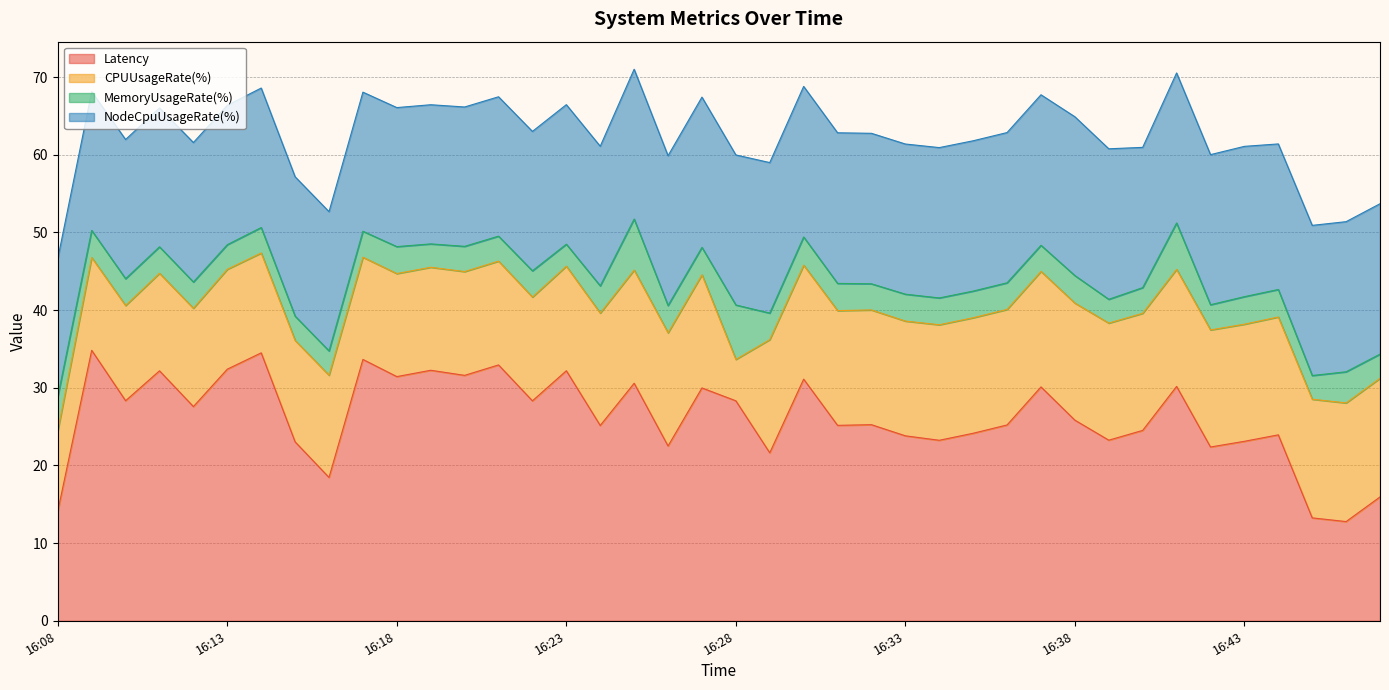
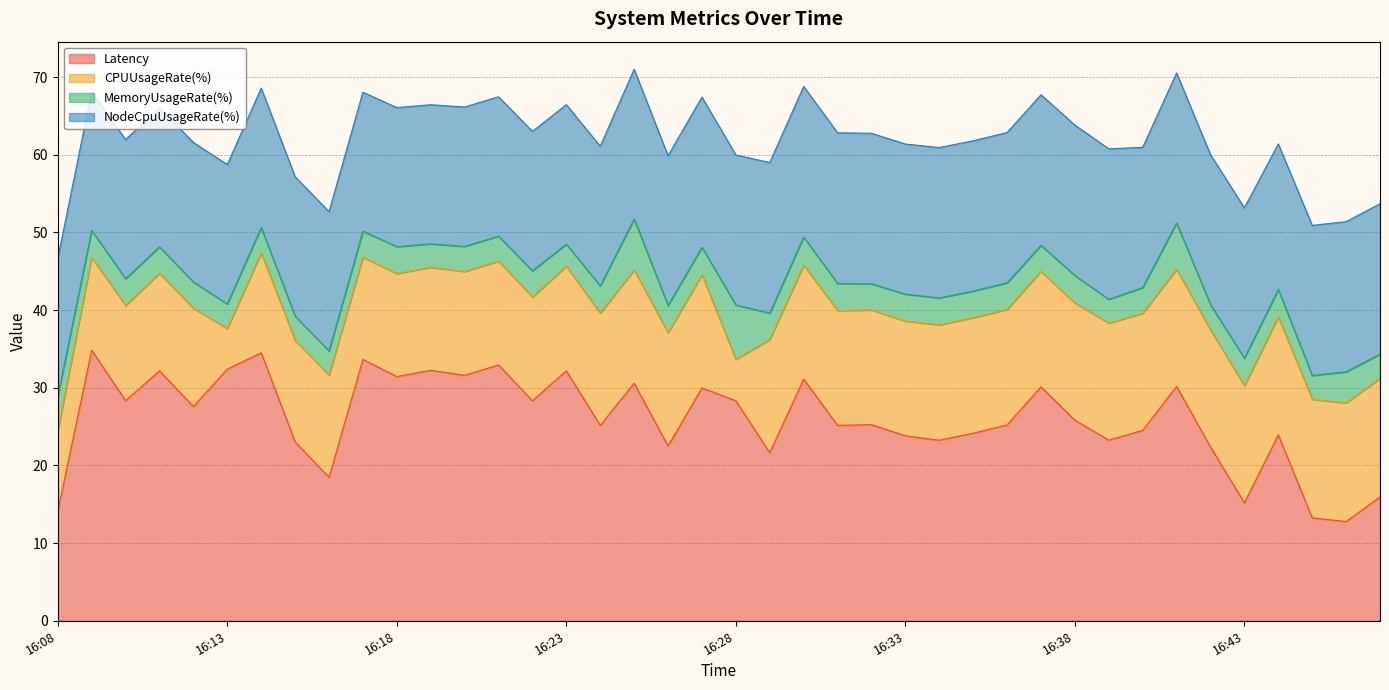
  {
    "Latency": {
      "16:08": 14,
      "16:13": 32,
      "16:18": 31,
      "16:23": 32,
      "16:28": 28,
      "16:33": 24,
      "16:38": 26,
-     "16:43": 23
+     "16:43": 15
    },
    "CPUUsageRate(%)": {
      "16:08": 10,
-     "16:13": 13,
+     "16:13": 5,
      "16:18": 13,
      "16:23": 13,
      "16:28": 5,
      "16:33": 15,
      "16:38": 15,
      "16:43": 15
    },
    "MemoryUsageRate(%)": {
      "16:08": 4,
      "16:13": 3,
      "16:18": 3,
      "16:23": 3,
      "16:28": 7,
      "16:33": 3,
      "16:38": 4,
      "16:43": 4
    },
    "NodeCpuUsageRate(%)": {
      "16:08": 18,
      "16:18": 18,
      "16:23": 18,
      "16:28": 19,
      "16:33": 19,
-     "16:38": 20,
+     "16:38": 19,
      "16:43": 19
    }
  }
